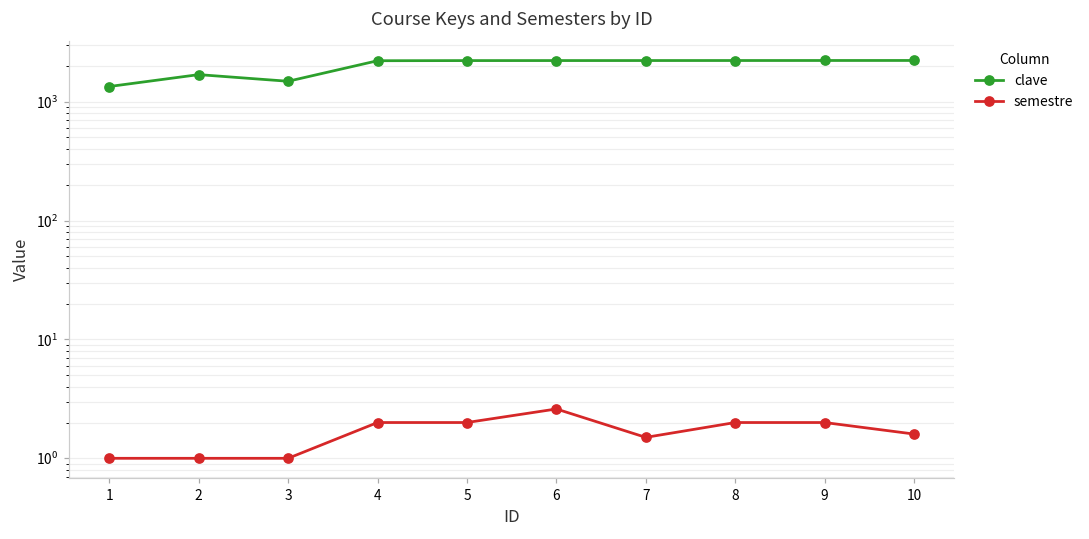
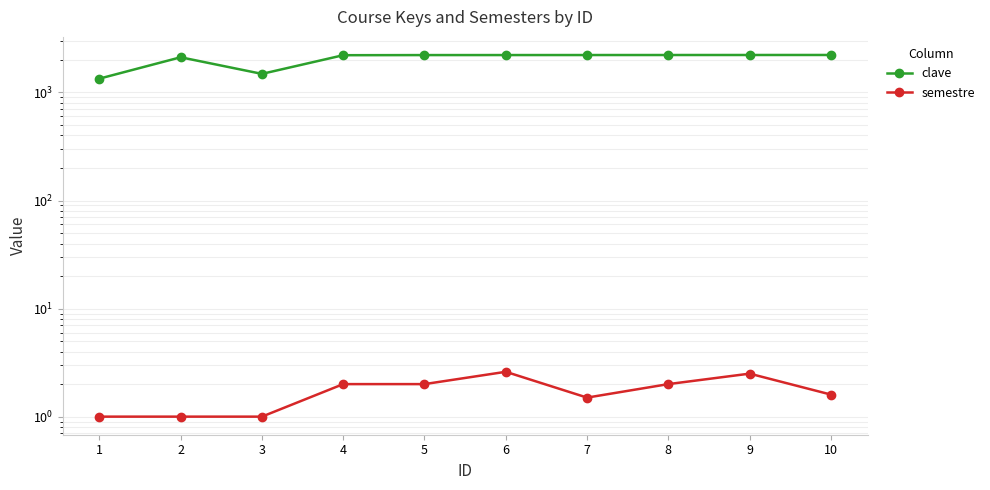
  {
    "clave": {
      "1": 1300,
-     "2": 1700,
+     "2": 2100,
      "3": 1500,
      "4": 2200,
      "5": 2200,
      "6": 2200,
      "7": 2200,
      "8": 2200,
      "9": 2200,
      "10": 2200
    },
    "semestre": {
      "1": 1.0,
      "2": 1.0,
      "3": 1.0,
      "4": 2.0,
      "5": 2.0,
      "6": 2.6,
      "7": 1.5,
      "8": 2.0,
-     "9": 2.0,
+     "9": 2.5,
      "10": 1.6
    }
  }
